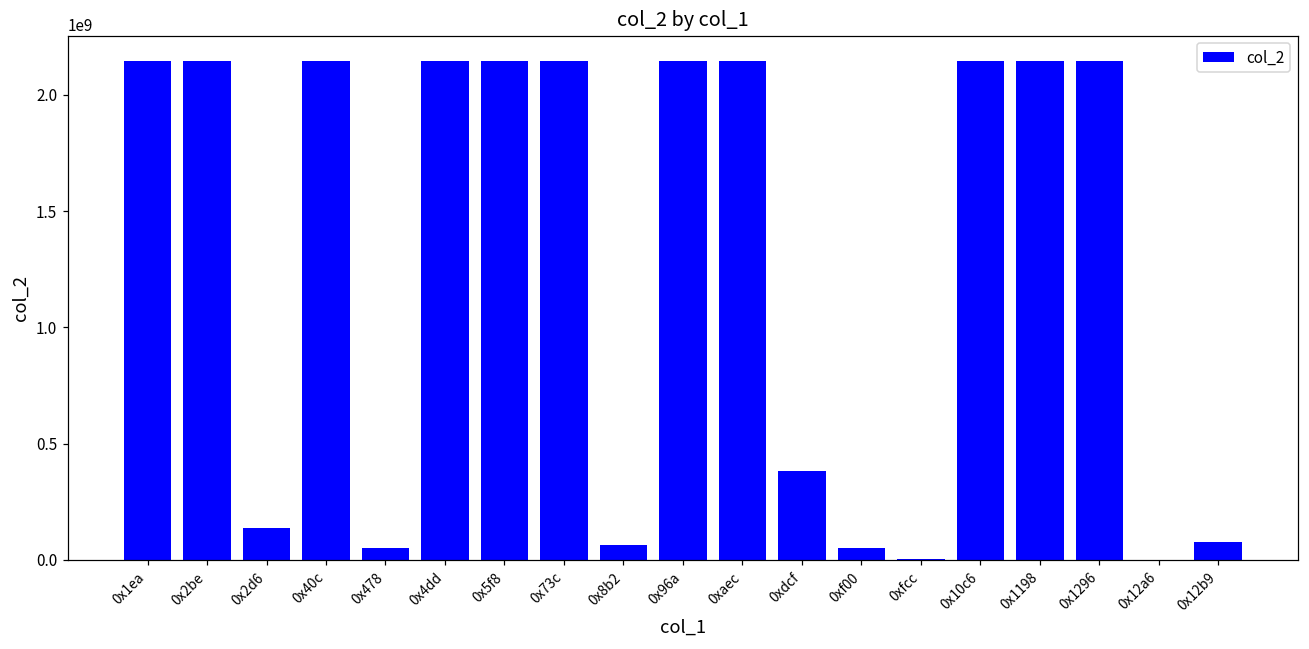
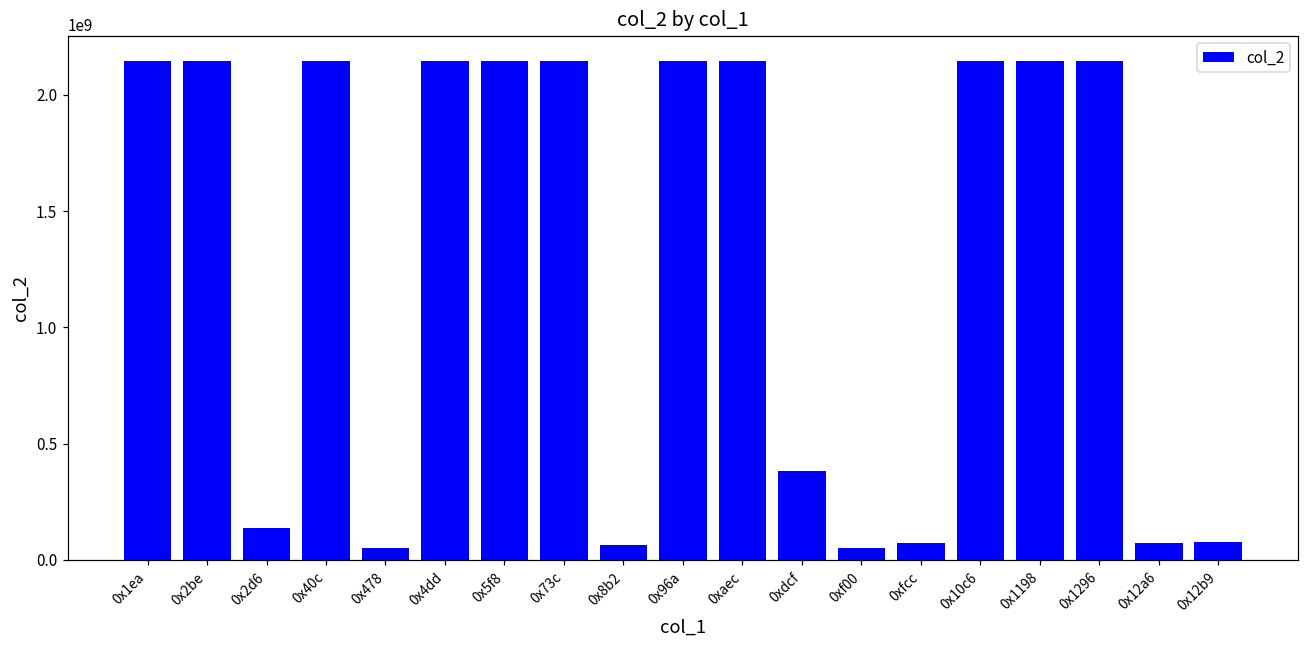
  {
    "0x1ea": 2150000000,
    "0x2be": 2150000000,
    "0x2d6": 140000000,
    "0x40c": 2150000000,
    "0x478": 50000000,
    "0x4dd": 2150000000,
    "0x5f8": 2150000000,
    "0x73c": 2150000000,
    "0x8b2": 70000000,
    "0x96a": 2150000000,
    "0xaec": 2150000000,
    "0xdcf": 380000000,
    "0xf00": 50000000,
-   "0xfcc": 0,
+   "0xfcc": 70000000,
    "0x10c6": 2150000000,
    "0x1198": 2150000000,
    "0x1296": 2150000000,
-   "0x12a6": 0,
+   "0x12a6": 70000000,
    "0x12b9": 80000000
  }
